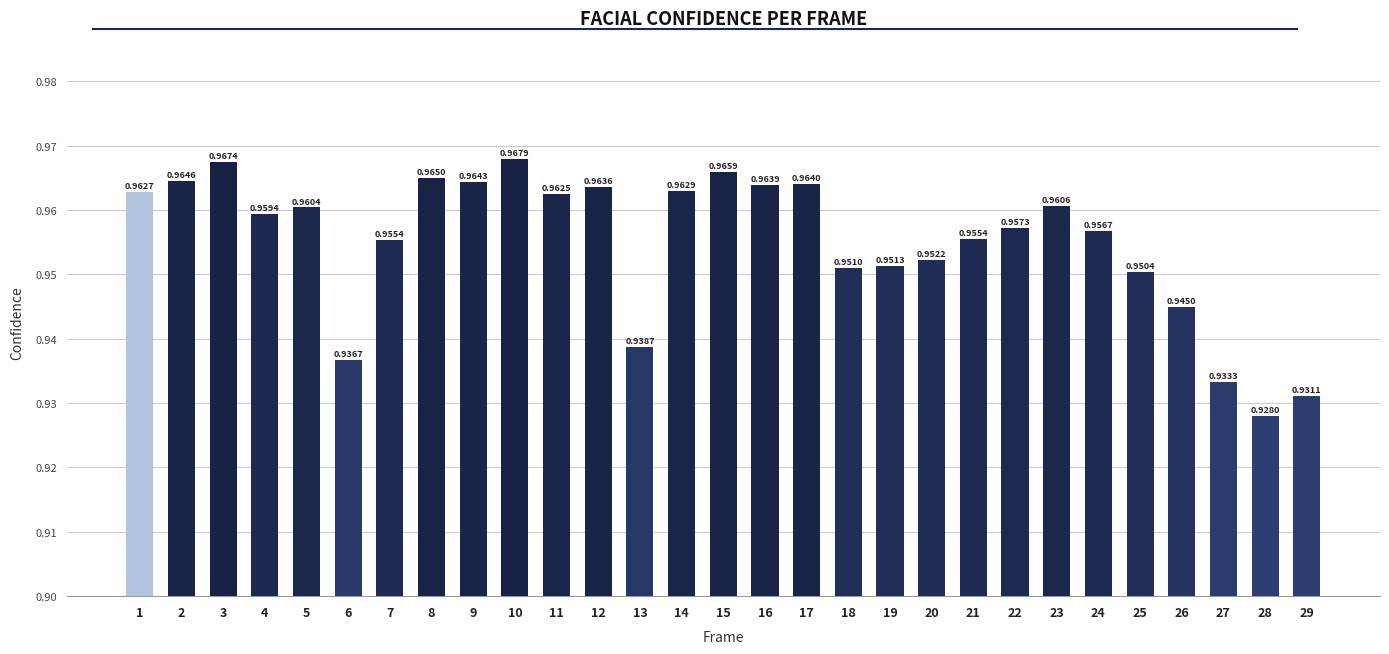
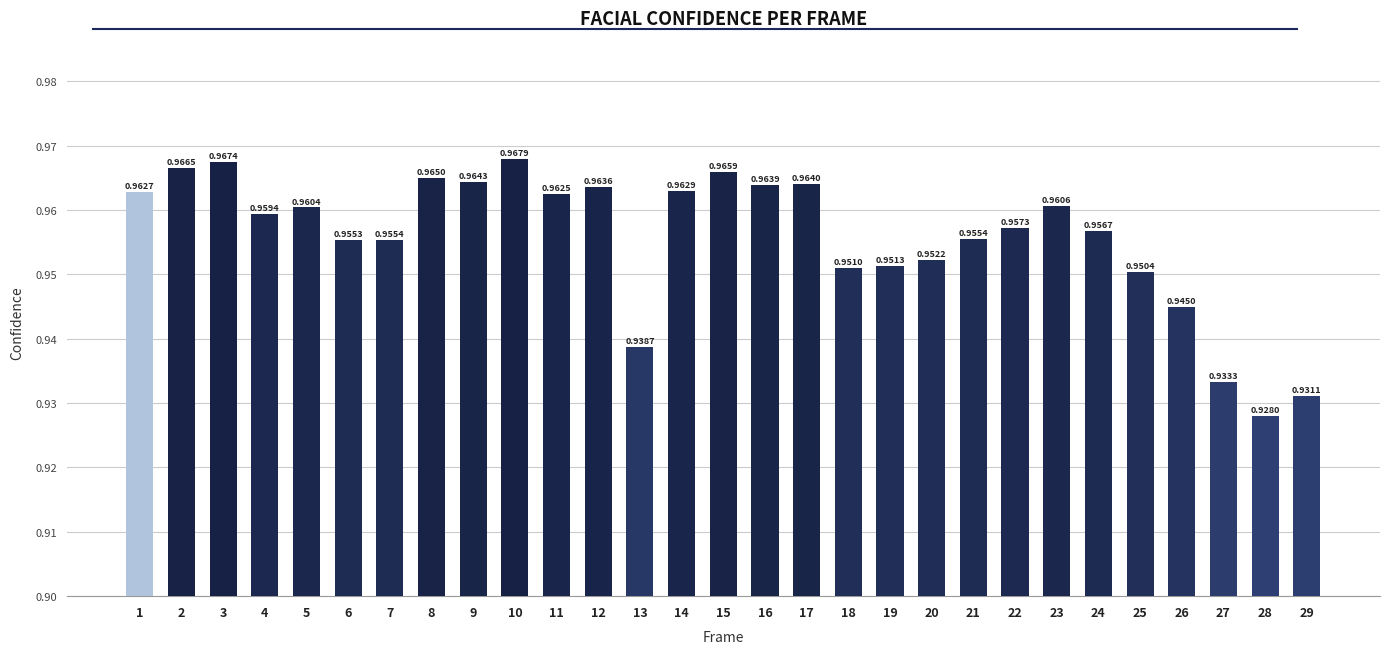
  {
    "1": 0.9627,
-   "2": 0.9646,
+   "2": 0.9665,
    "3": 0.9674,
    "4": 0.9594,
    "5": 0.9604,
-   "6": 0.9367,
+   "6": 0.9553,
    "7": 0.9554,
    "8": 0.9650,
    "9": 0.9643,
    "10": 0.9679,
    "11": 0.9625,
    "12": 0.9636,
    "13": 0.9387,
    "14": 0.9629,
    "15": 0.9659,
    "16": 0.9639,
    "17": 0.9640,
    "18": 0.9510,
    "19": 0.9513,
    "20": 0.9522,
    "21": 0.9554,
    "22": 0.9573,
    "23": 0.9606,
    "24": 0.9567,
    "25": 0.9504,
    "26": 0.9450,
    "27": 0.9333,
    "28": 0.9280,
    "29": 0.9311
  }
